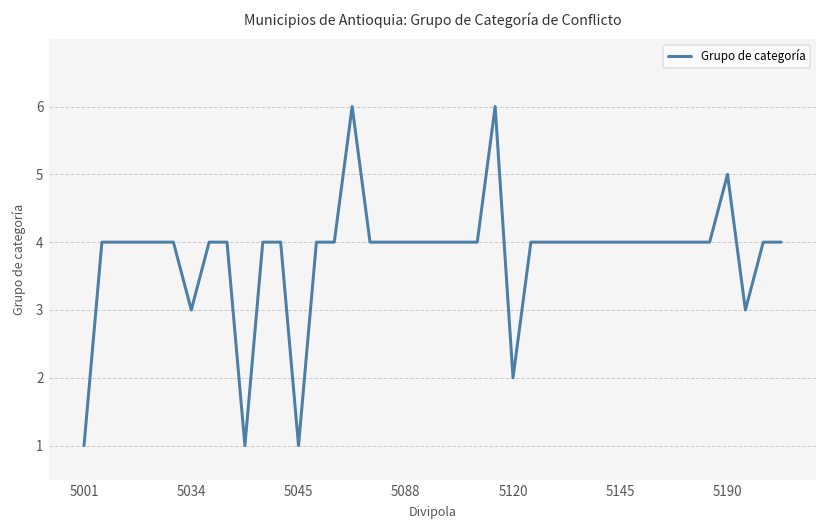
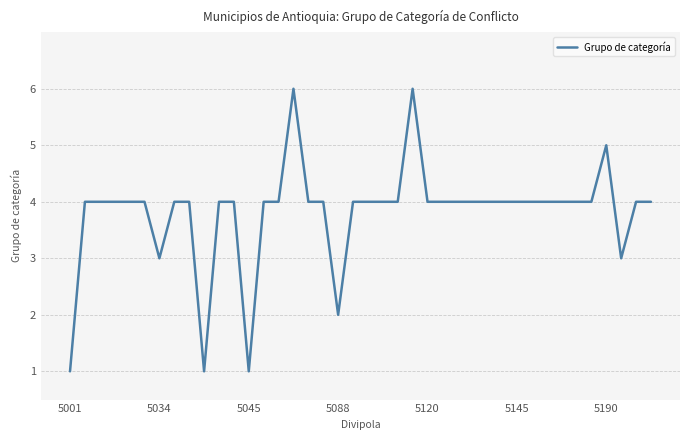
  {
    "5001": 1,
    "5034": 3,
    "5045": 1,
-   "5088": 4,
-   "5120": 2,
+   "5088": 2,
+   "5120": 4,
    "5145": 4,
    "5190": 5
  }
